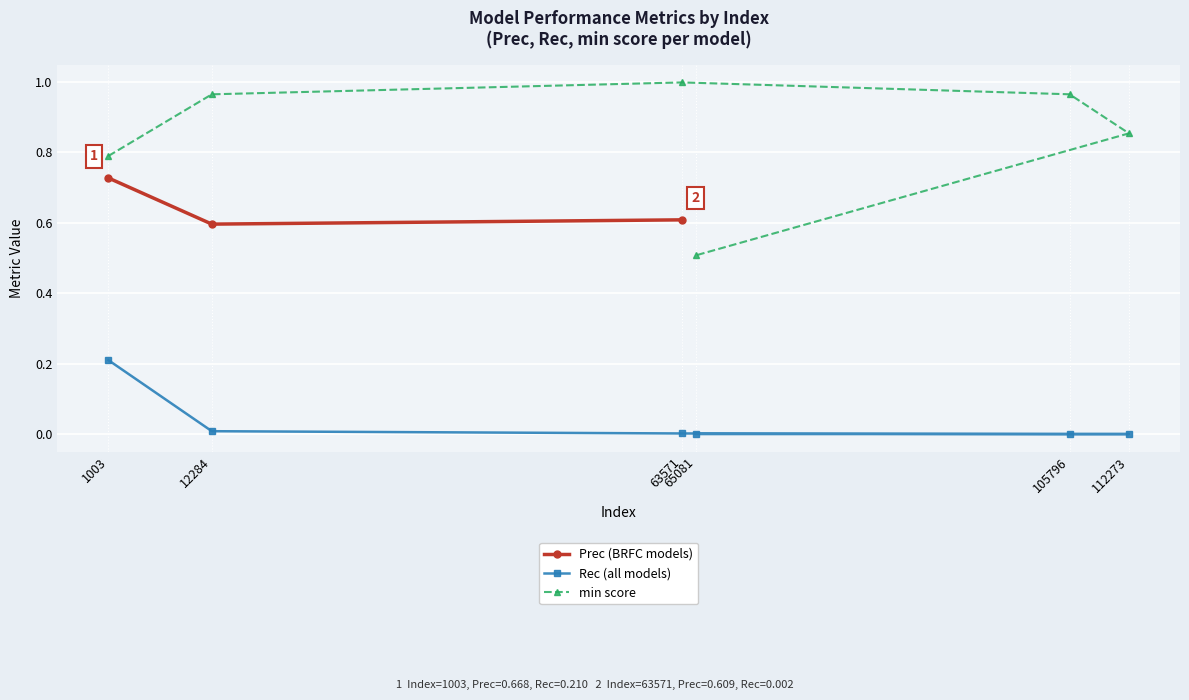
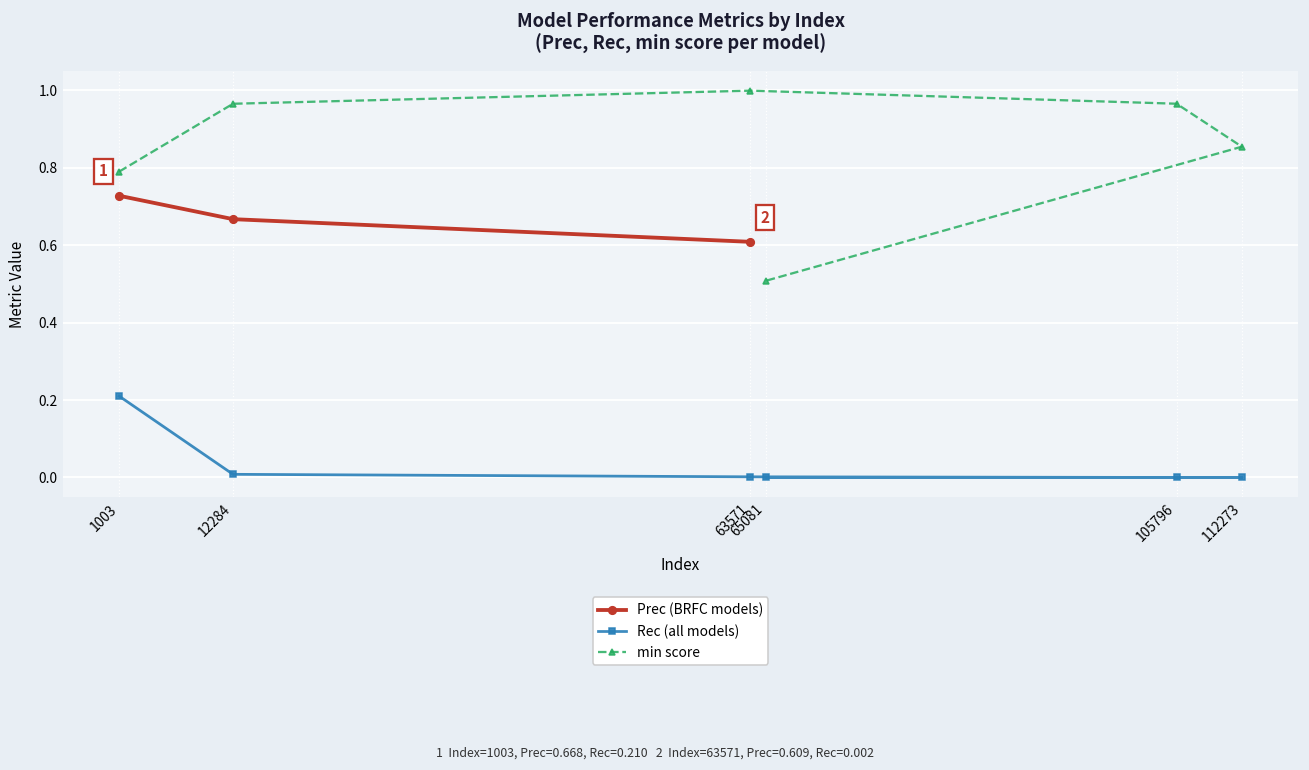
  {
    "Prec (BRFC models)": {
-     "12284": 0.60
+     "12284": 0.67
    }
  }
